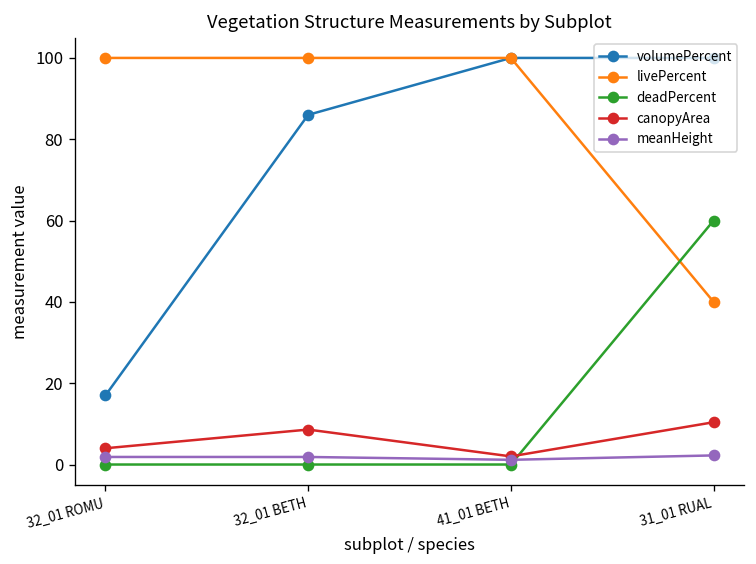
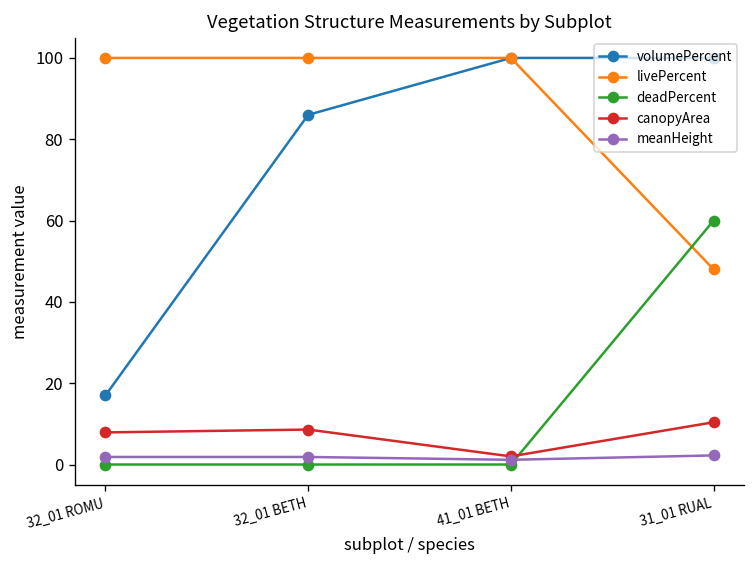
  {
    "volumePercent": {
      "32_01 ROMU": 17,
      "32_01 BETH": 86
    },
    "livePercent": {
      "32_01 ROMU": 100,
      "32_01 BETH": 100,
-     "31_01 RUAL": 40
+     "31_01 RUAL": 48
    },
    "deadPercent": {
      "32_01 ROMU": 0,
      "32_01 BETH": 0,
      "41_01 BETH": 0,
      "31_01 RUAL": 60
    },
    "canopyArea": {
-     "32_01 ROMU": 4,
+     "32_01 ROMU": 8,
      "32_01 BETH": 9,
      "41_01 BETH": 2,
      "31_01 RUAL": 10
    },
    "meanHeight": {
      "32_01 ROMU": 2,
      "32_01 BETH": 2,
      "41_01 BETH": 1,
      "31_01 RUAL": 2
    }
  }
